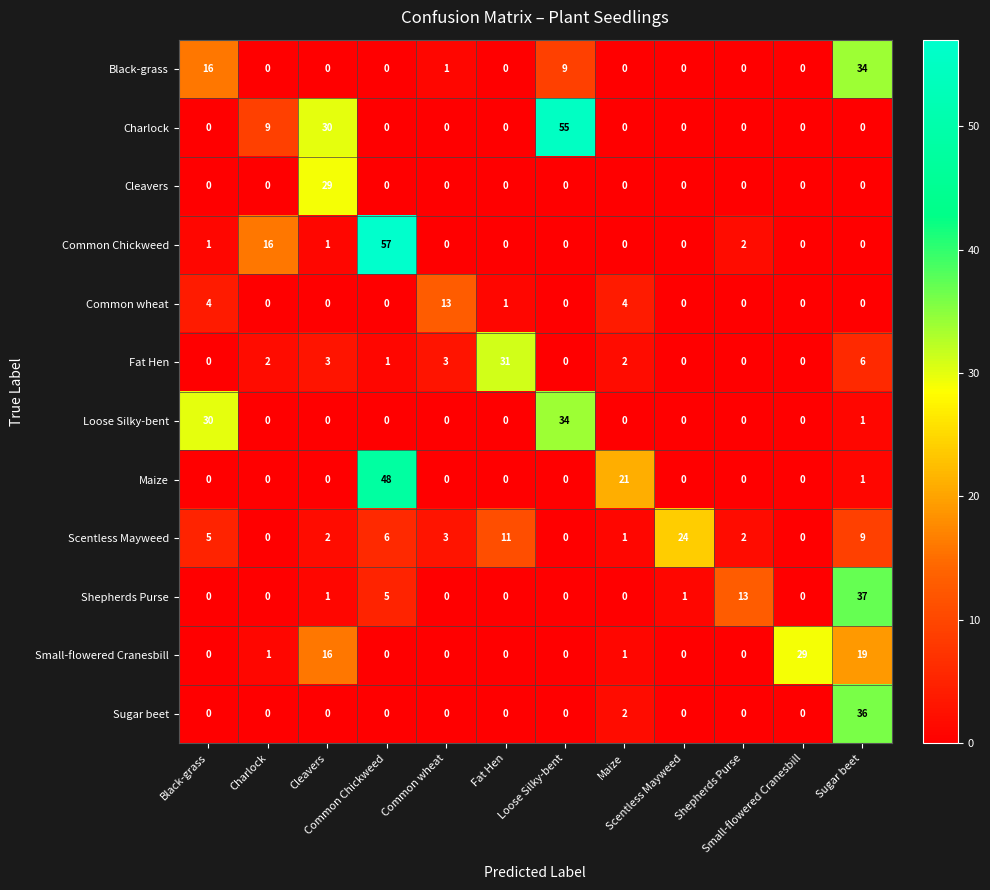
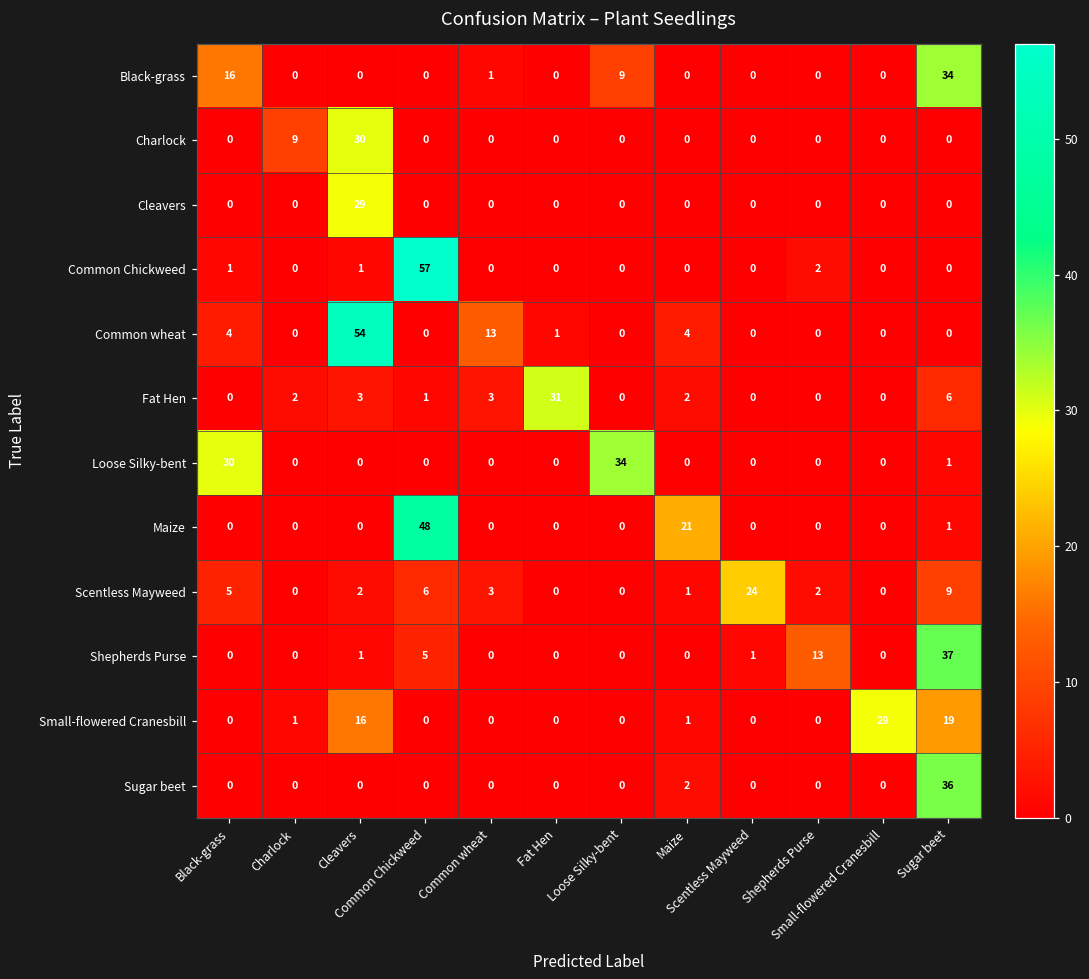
  {
    "Black-grass": {
      "Black-grass": 16,
      "Charlock": 0,
      "Cleavers": 0,
      "Common Chickweed": 0,
      "Common wheat": 1,
      "Fat Hen": 0,
      "Loose Silky-bent": 9,
      "Maize": 0,
      "Scentless Mayweed": 0,
      "Shepherds Purse": 0,
      "Small-flowered Cranesbill": 0,
      "Sugar beet": 34
    },
    "Charlock": {
      "Black-grass": 0,
      "Charlock": 9,
      "Cleavers": 30,
      "Common Chickweed": 0,
      "Common wheat": 0,
      "Fat Hen": 0,
-     "Loose Silky-bent": 55,
+     "Loose Silky-bent": 0,
      "Maize": 0,
      "Scentless Mayweed": 0,
      "Shepherds Purse": 0,
      "Small-flowered Cranesbill": 0,
      "Sugar beet": 0
    },
    "Cleavers": {
      "Black-grass": 0,
      "Charlock": 0,
      "Cleavers": 29,
      "Common Chickweed": 0,
      "Common wheat": 0,
      "Fat Hen": 0,
      "Loose Silky-bent": 0,
      "Maize": 0,
      "Scentless Mayweed": 0,
      "Shepherds Purse": 0,
      "Small-flowered Cranesbill": 0,
      "Sugar beet": 0
    },
    "Common Chickweed": {
      "Black-grass": 1,
-     "Charlock": 16,
+     "Charlock": 0,
      "Cleavers": 1,
      "Common Chickweed": 57,
      "Common wheat": 0,
      "Fat Hen": 0,
      "Loose Silky-bent": 0,
      "Maize": 0,
      "Scentless Mayweed": 0,
      "Shepherds Purse": 2,
      "Small-flowered Cranesbill": 0,
      "Sugar beet": 0
    },
    "Common wheat": {
      "Black-grass": 4,
      "Charlock": 0,
-     "Cleavers": 0,
+     "Cleavers": 54,
      "Common Chickweed": 0,
      "Common wheat": 13,
      "Fat Hen": 1,
      "Loose Silky-bent": 0,
      "Maize": 4,
      "Scentless Mayweed": 0,
      "Shepherds Purse": 0,
      "Small-flowered Cranesbill": 0,
      "Sugar beet": 0
    },
    "Fat Hen": {
      "Black-grass": 0,
      "Charlock": 2,
      "Cleavers": 3,
      "Common Chickweed": 1,
      "Common wheat": 3,
      "Fat Hen": 31,
      "Loose Silky-bent": 0,
      "Maize": 2,
      "Scentless Mayweed": 0,
      "Shepherds Purse": 0,
      "Small-flowered Cranesbill": 0,
      "Sugar beet": 6
    },
    "Loose Silky-bent": {
      "Black-grass": 30,
      "Charlock": 0,
      "Cleavers": 0,
      "Common Chickweed": 0,
      "Common wheat": 0,
      "Fat Hen": 0,
      "Loose Silky-bent": 34,
      "Maize": 0,
      "Scentless Mayweed": 0,
      "Shepherds Purse": 0,
      "Small-flowered Cranesbill": 0,
      "Sugar beet": 1
    },
    "Maize": {
      "Black-grass": 0,
      "Charlock": 0,
      "Cleavers": 0,
      "Common Chickweed": 48,
      "Common wheat": 0,
      "Fat Hen": 0,
      "Loose Silky-bent": 0,
      "Maize": 21,
      "Scentless Mayweed": 0,
      "Shepherds Purse": 0,
      "Small-flowered Cranesbill": 0,
      "Sugar beet": 1
    },
    "Scentless Mayweed": {
      "Black-grass": 5,
      "Charlock": 0,
      "Cleavers": 2,
      "Common Chickweed": 6,
      "Common wheat": 3,
-     "Fat Hen": 11,
+     "Fat Hen": 0,
      "Loose Silky-bent": 0,
      "Maize": 1,
      "Scentless Mayweed": 24,
      "Shepherds Purse": 2,
      "Small-flowered Cranesbill": 0,
      "Sugar beet": 9
    },
    "Shepherds Purse": {
      "Black-grass": 0,
      "Charlock": 0,
      "Cleavers": 1,
      "Common Chickweed": 5,
      "Common wheat": 0,
      "Fat Hen": 0,
      "Loose Silky-bent": 0,
      "Maize": 0,
      "Scentless Mayweed": 1,
      "Shepherds Purse": 13,
      "Small-flowered Cranesbill": 0,
      "Sugar beet": 37
    },
    "Small-flowered Cranesbill": {
      "Black-grass": 0,
      "Charlock": 1,
      "Cleavers": 16,
      "Common Chickweed": 0,
      "Common wheat": 0,
      "Fat Hen": 0,
      "Loose Silky-bent": 0,
      "Maize": 1,
      "Scentless Mayweed": 0,
      "Shepherds Purse": 0,
      "Small-flowered Cranesbill": 29,
      "Sugar beet": 19
    },
    "Sugar beet": {
      "Black-grass": 0,
      "Charlock": 0,
      "Cleavers": 0,
      "Common Chickweed": 0,
      "Common wheat": 0,
      "Fat Hen": 0,
      "Loose Silky-bent": 0,
      "Maize": 2,
      "Scentless Mayweed": 0,
      "Shepherds Purse": 0,
      "Small-flowered Cranesbill": 0,
      "Sugar beet": 36
    }
  }
